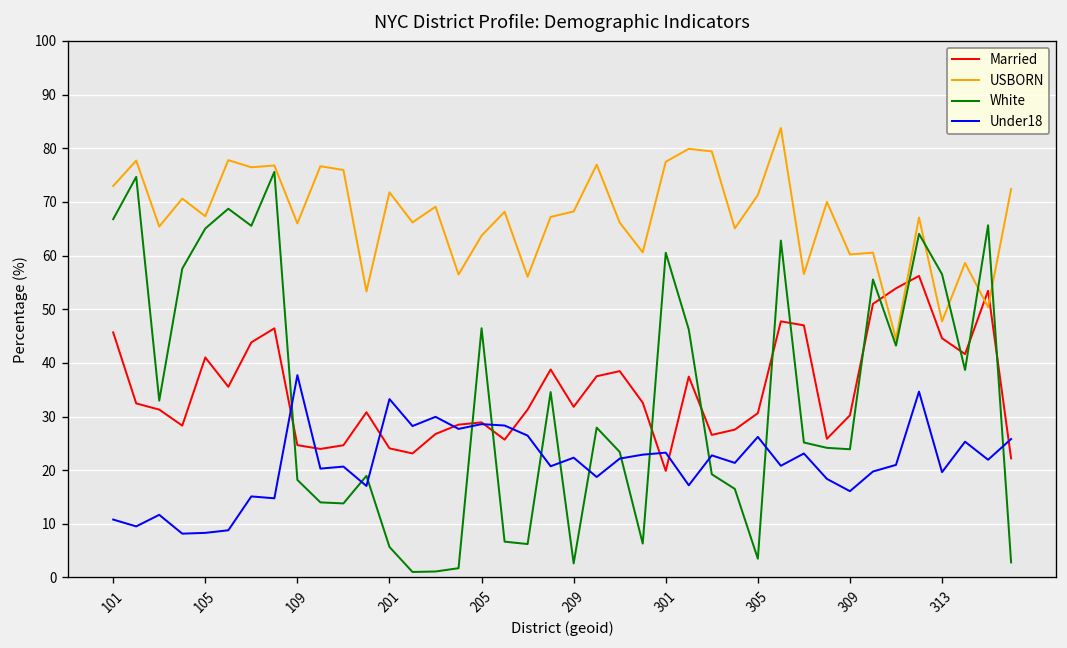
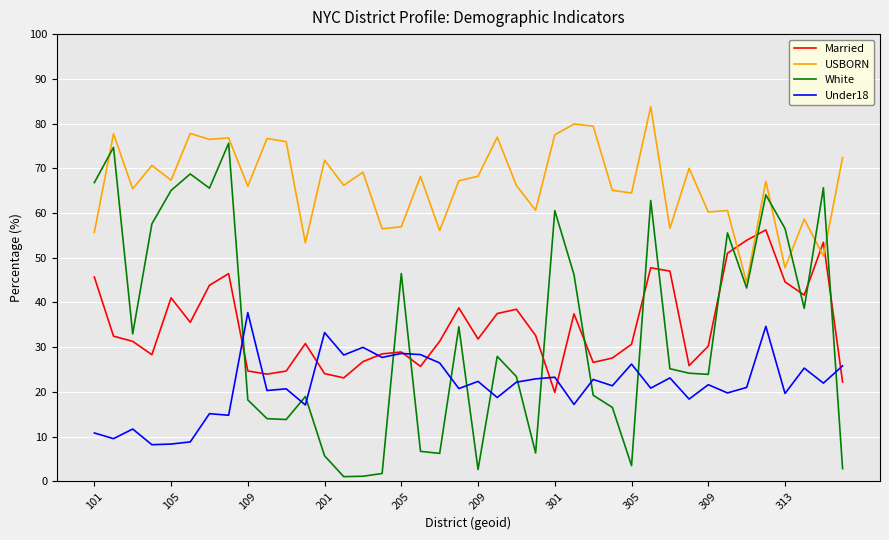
  {
    "Married": {
      "101": 46,
      "105": 41,
      "109": 25,
      "201": 24,
      "209": 32,
      "301": 20,
      "305": 31,
      "309": 30,
      "313": 45
    },
    "USBORN": {
-     "101": 73,
+     "101": 56,
      "105": 67,
      "109": 66,
      "201": 72,
-     "205": 64,
+     "205": 57,
      "209": 68,
      "301": 77,
-     "305": 71,
+     "305": 64,
      "309": 60,
      "313": 48
    },
    "White": {
      "101": 67,
      "105": 65,
      "109": 18,
      "201": 6,
      "205": 46,
      "209": 3,
      "301": 61,
      "305": 3,
      "309": 24,
      "313": 57
    },
    "Under18": {
      "101": 11,
      "105": 8,
      "109": 38,
      "201": 33,
      "209": 22,
      "301": 23,
      "305": 26,
-     "309": 16,
+     "309": 22,
      "313": 20
    }
  }
